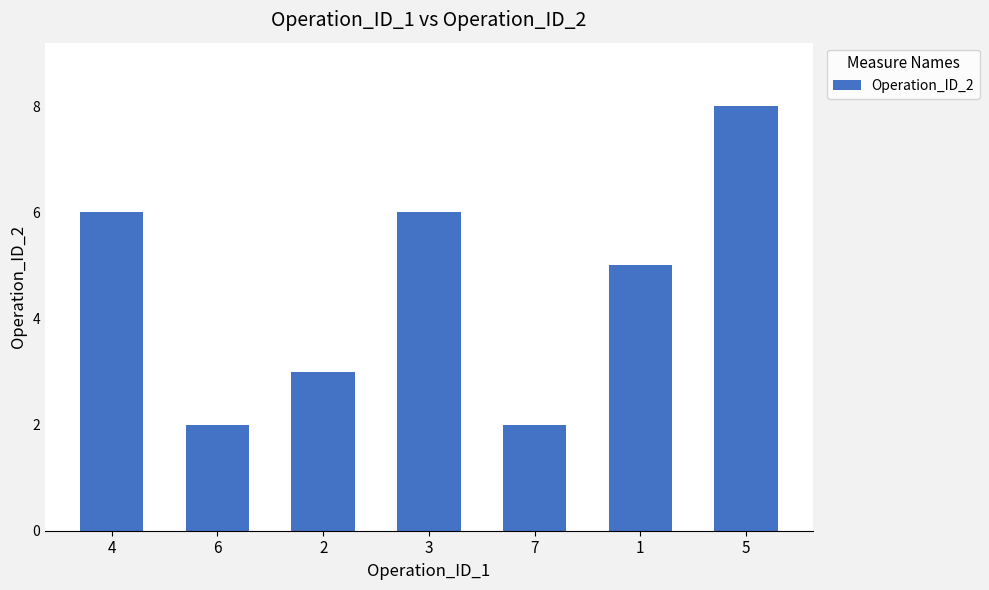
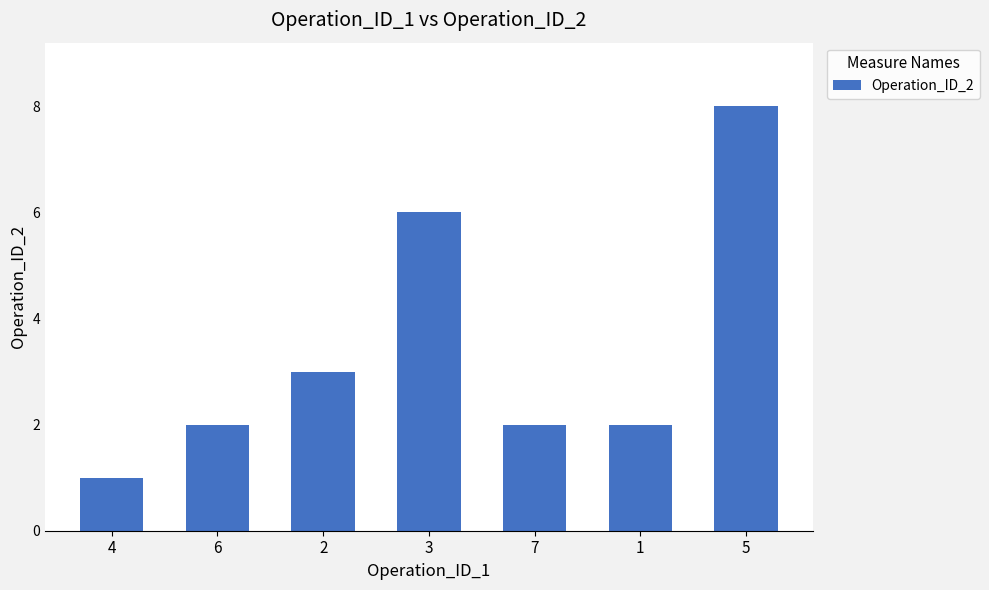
  {
-   "4": 6,
+   "4": 1,
    "6": 2,
    "2": 3,
    "3": 6,
    "7": 2,
-   "1": 5,
+   "1": 2,
    "5": 8
  }
